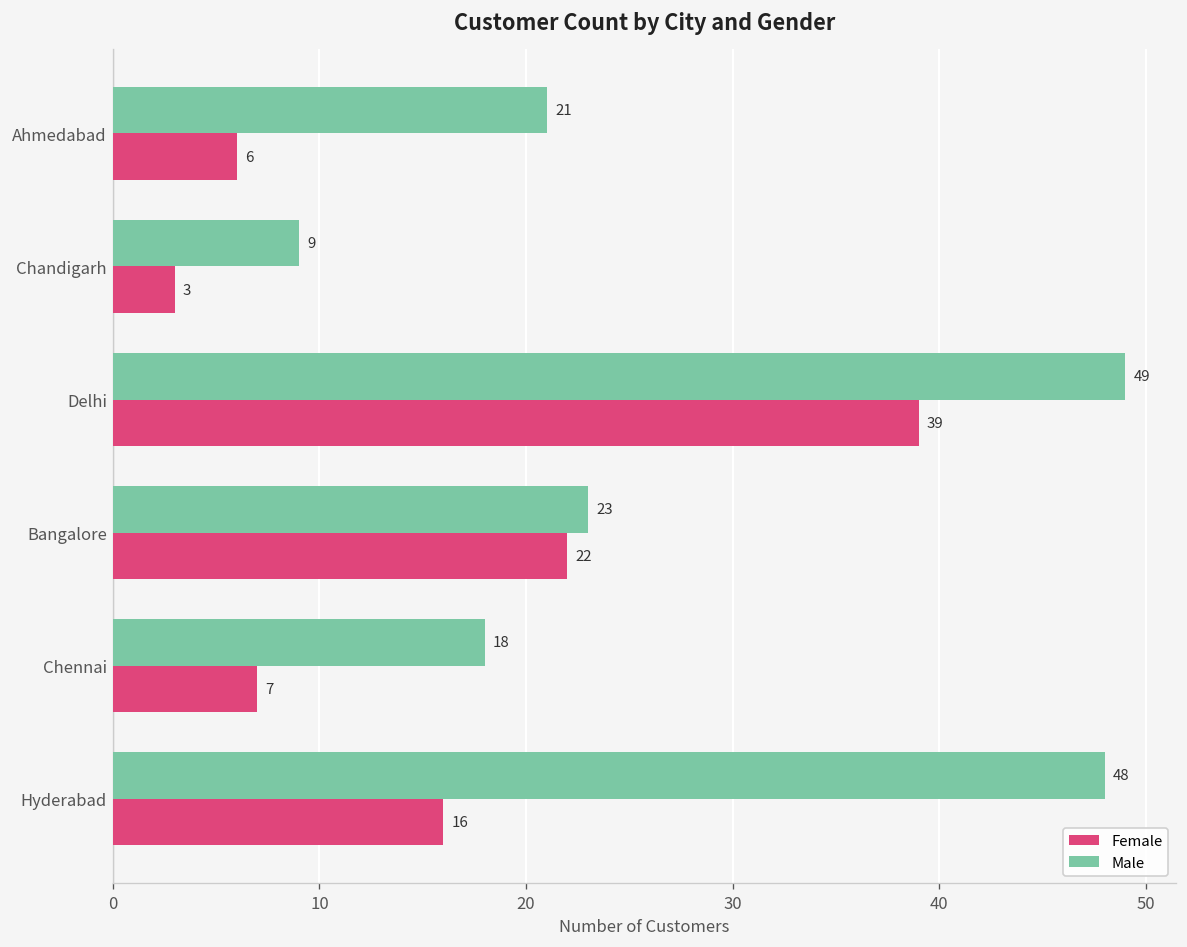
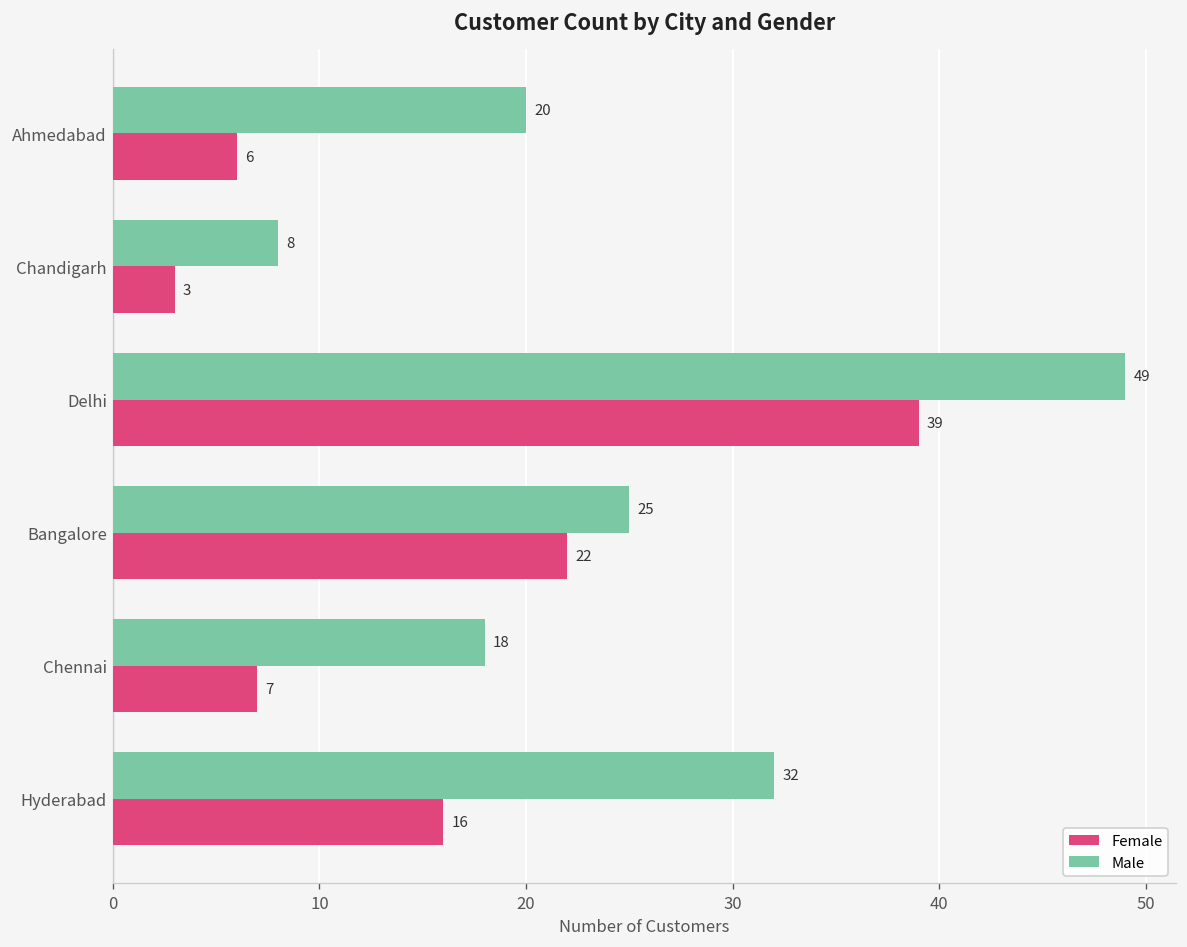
  {
    "Female": {
      "Ahmedabad": 6,
      "Chandigarh": 3,
      "Delhi": 39,
      "Bangalore": 22,
      "Chennai": 7,
      "Hyderabad": 16
    },
    "Male": {
-     "Ahmedabad": 21,
-     "Chandigarh": 9,
+     "Ahmedabad": 20,
+     "Chandigarh": 8,
      "Delhi": 49,
-     "Bangalore": 23,
+     "Bangalore": 25,
      "Chennai": 18,
-     "Hyderabad": 48
+     "Hyderabad": 32
    }
  }
